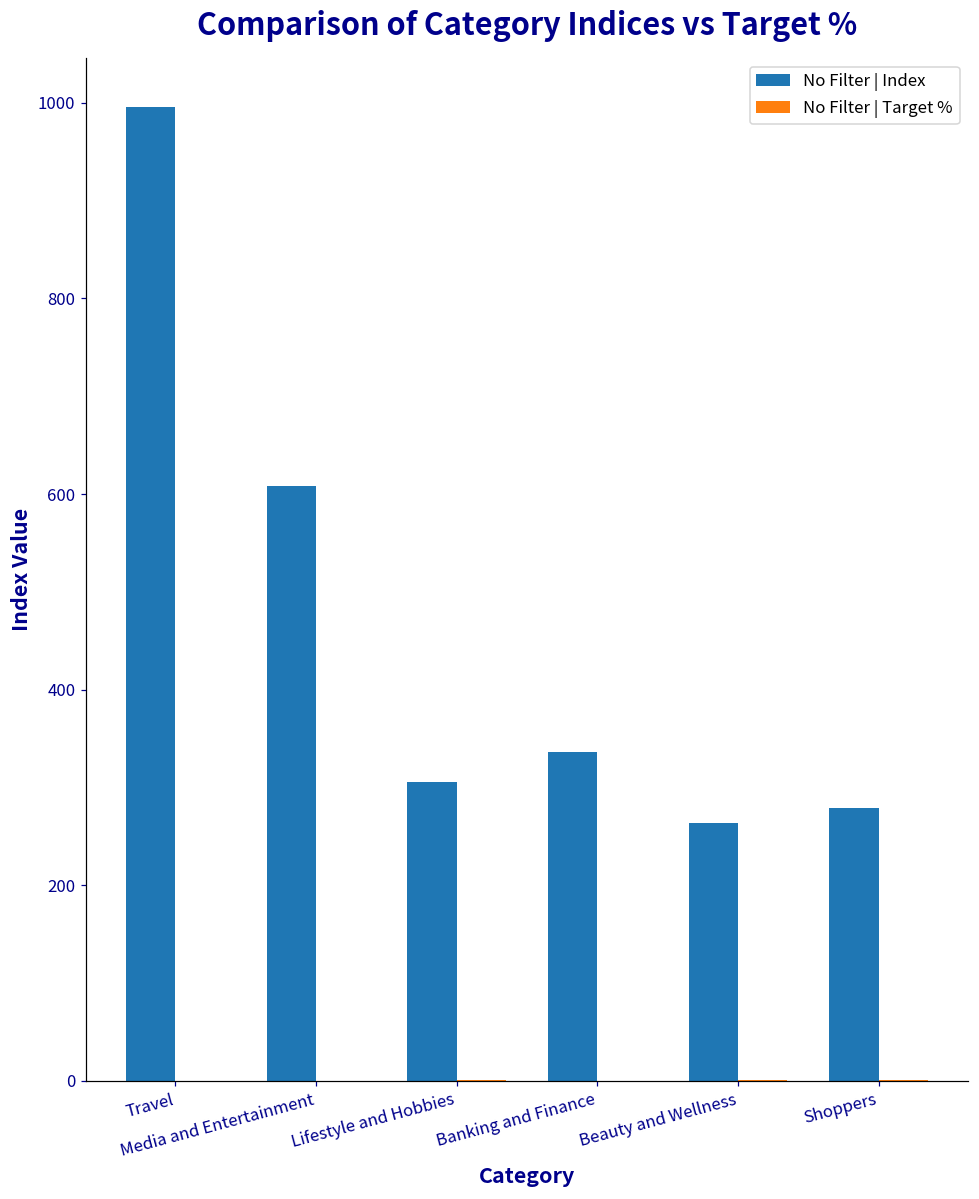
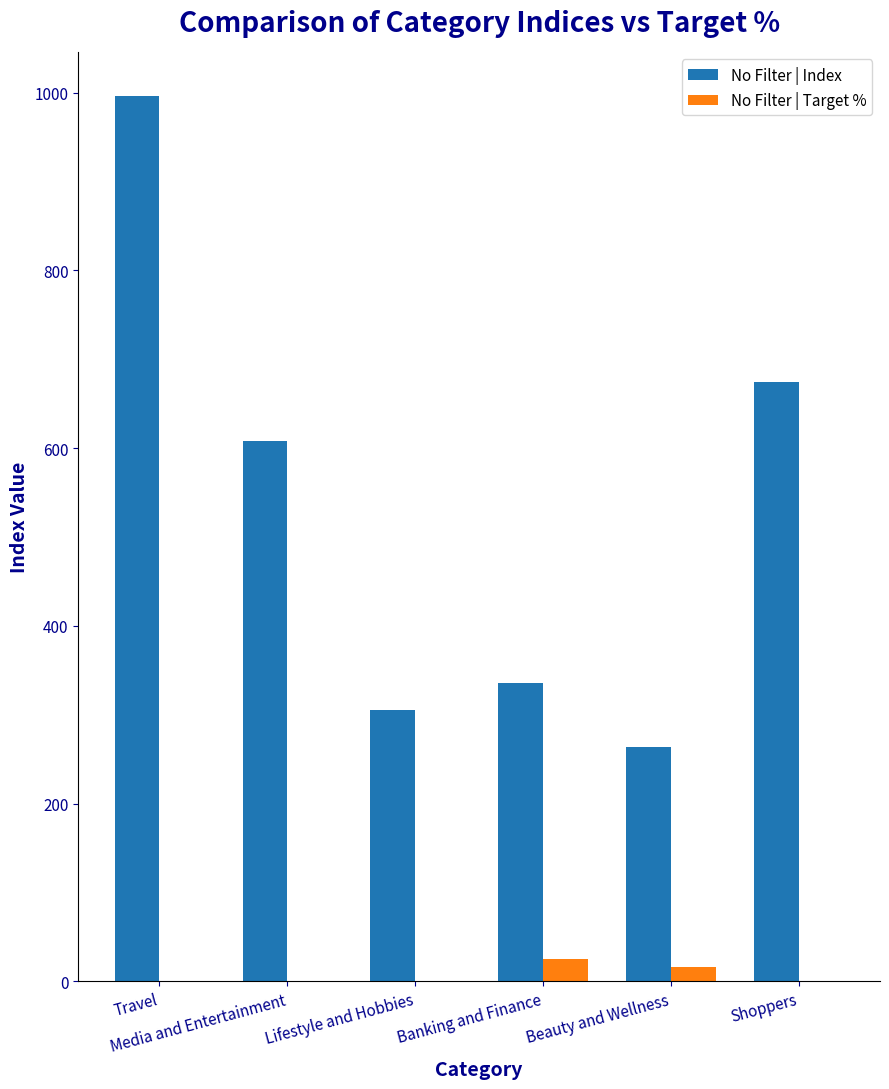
  {
    "No Filter | Index": {
      "Travel": 1000,
      "Media and Entertainment": 610,
      "Lifestyle and Hobbies": 310,
      "Banking and Finance": 340,
      "Beauty and Wellness": 260,
-     "Shoppers": 280
+     "Shoppers": 670
    },
    "No Filter | Target %": {
      "Travel": 0,
-     "Banking and Finance": 0,
-     "Beauty and Wellness": 0
+     "Banking and Finance": 30,
+     "Beauty and Wellness": 20
    }
  }
